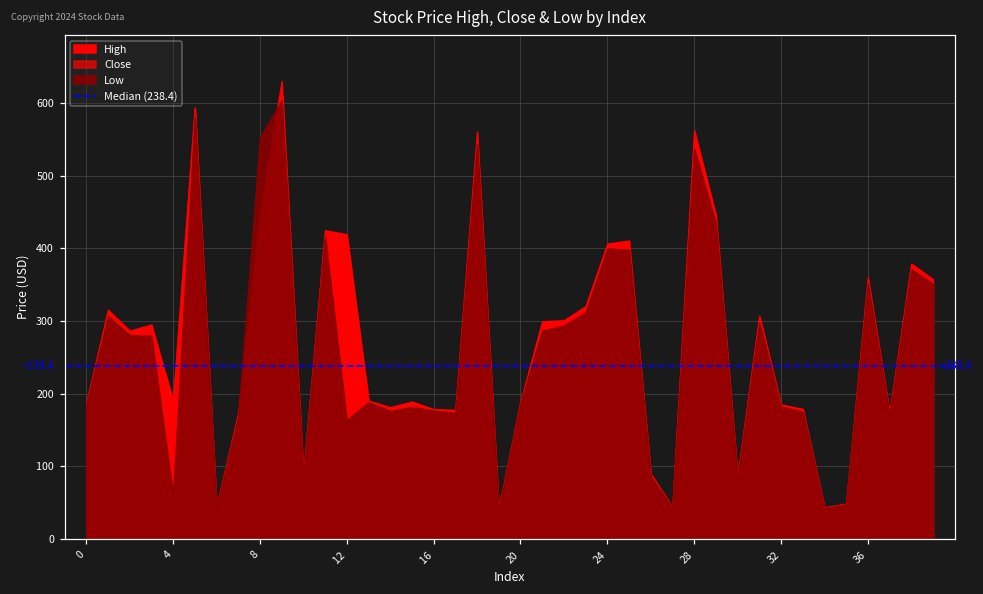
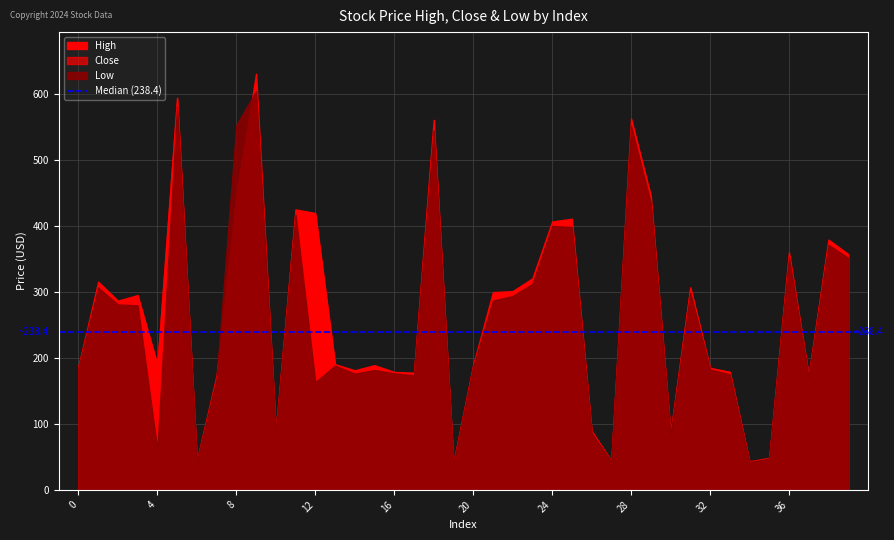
  {
    "Low": {
      "4": 60,
      "8": 550,
      "12": 160,
-     "28": 540
+     "28": 550
    }
  }
